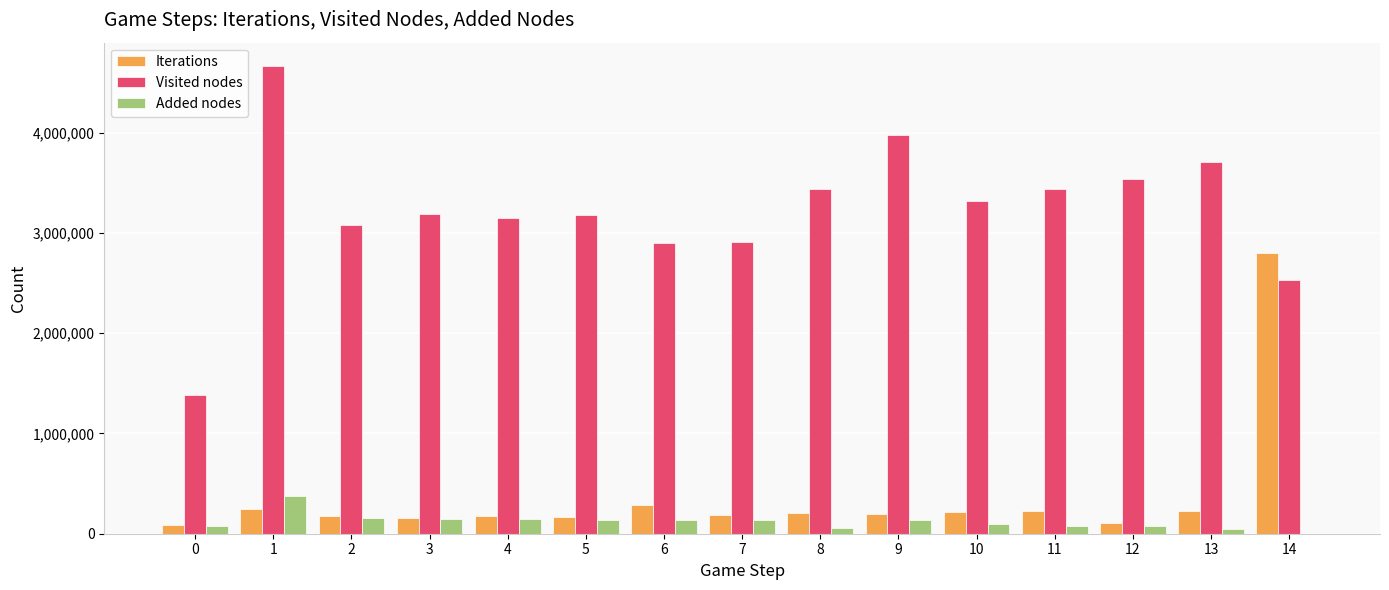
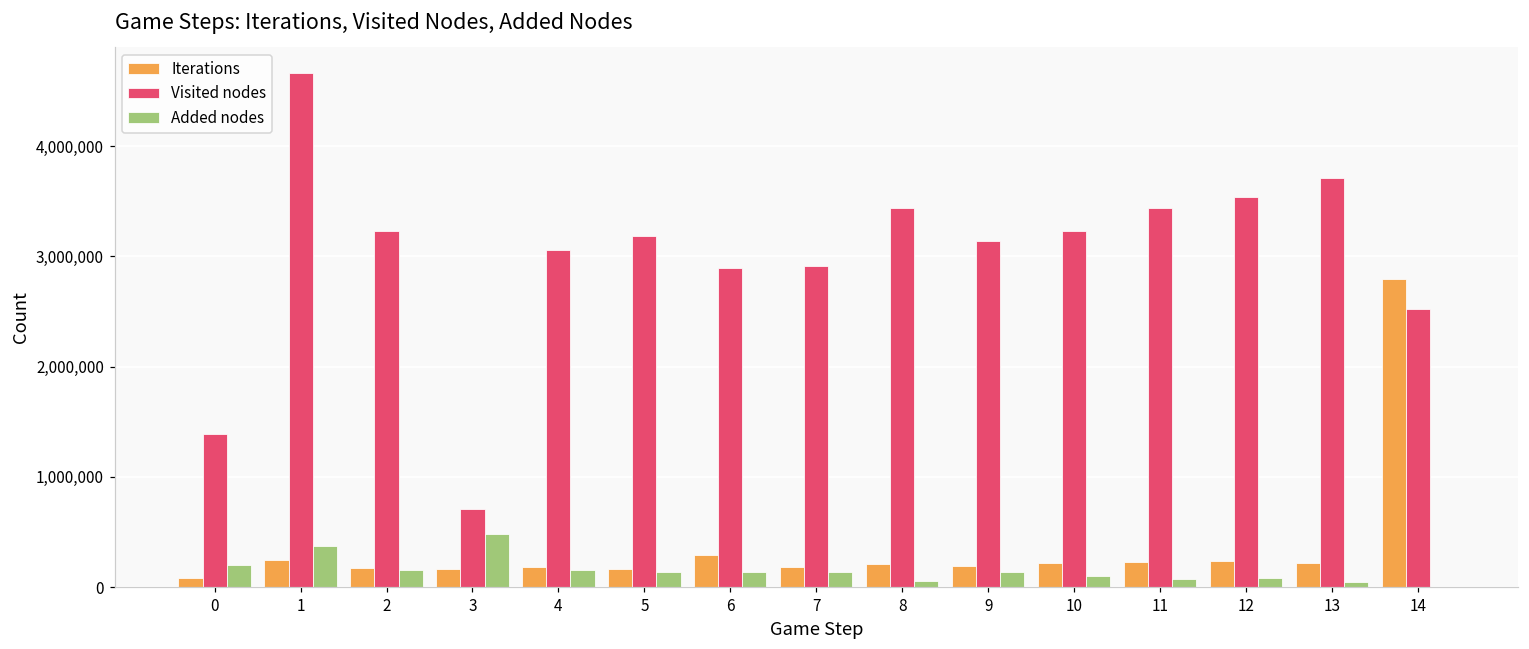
  {
    "Iterations": {
      "0": "80,000",
      "1": "240,000",
      "2": "180,000",
      "3": "160,000",
      "4": "180,000",
      "5": "160,000",
      "6": "290,000",
      "7": "180,000",
      "8": "210,000",
      "9": "190,000",
      "10": "210,000",
      "11": "230,000",
-     "12": "100,000",
+     "12": "230,000",
      "13": "220,000",
      "14": "2,800,000"
    },
    "Visited nodes": {
      "0": "1,380,000",
      "1": "4,660,000",
-     "2": "3,080,000",
-     "3": "3,190,000",
-     "4": "3,150,000",
+     "2": "3,230,000",
+     "3": "710,000",
+     "4": "3,050,000",
      "5": "3,180,000",
      "6": "2,900,000",
      "7": "2,910,000",
      "8": "3,430,000",
-     "9": "3,980,000",
-     "10": "3,310,000",
+     "9": "3,140,000",
+     "10": "3,230,000",
      "11": "3,430,000",
      "12": "3,540,000",
      "13": "3,710,000",
      "14": "2,530,000"
    },
    "Added nodes": {
-     "0": "80,000",
+     "0": "200,000",
      "1": "370,000",
      "2": "160,000",
-     "3": "140,000",
+     "3": "480,000",
      "4": "150,000",
      "5": "140,000",
      "6": "130,000",
      "7": "140,000",
      "8": "60,000",
      "9": "130,000",
      "10": "100,000",
      "11": "70,000",
      "12": "80,000",
      "13": "50,000"
    }
  }
